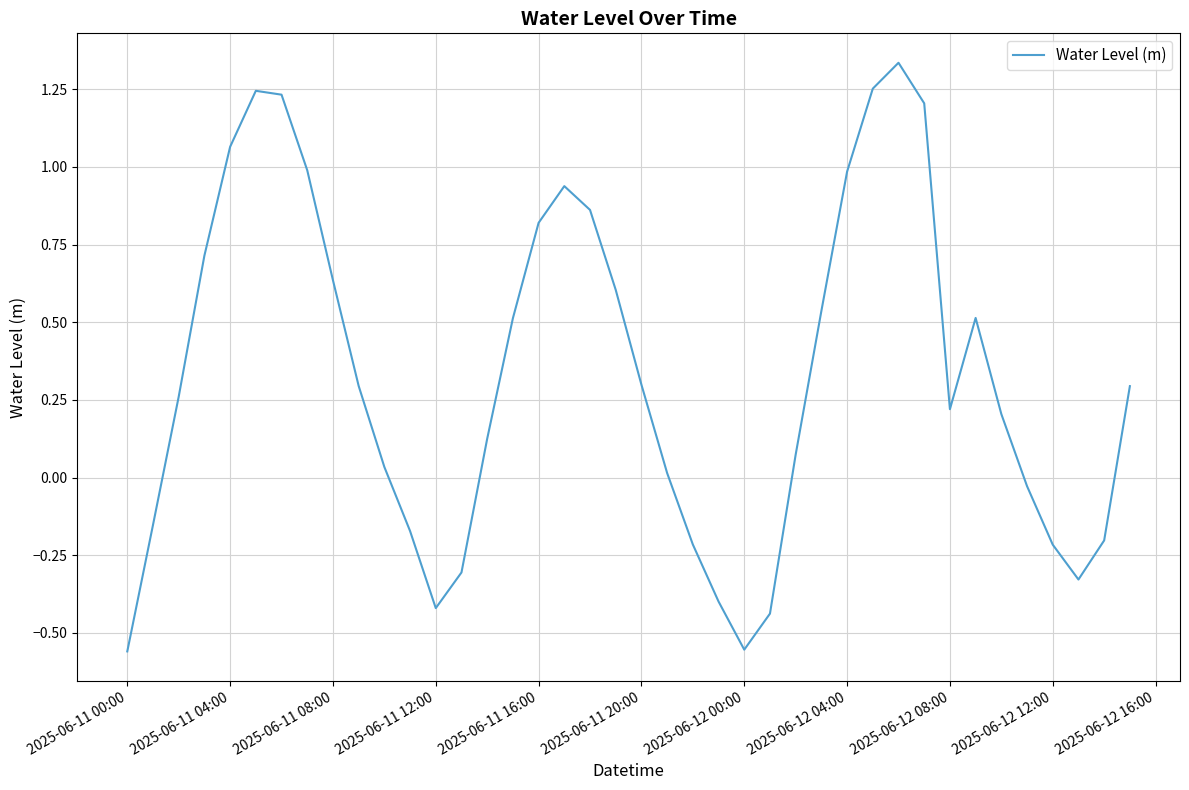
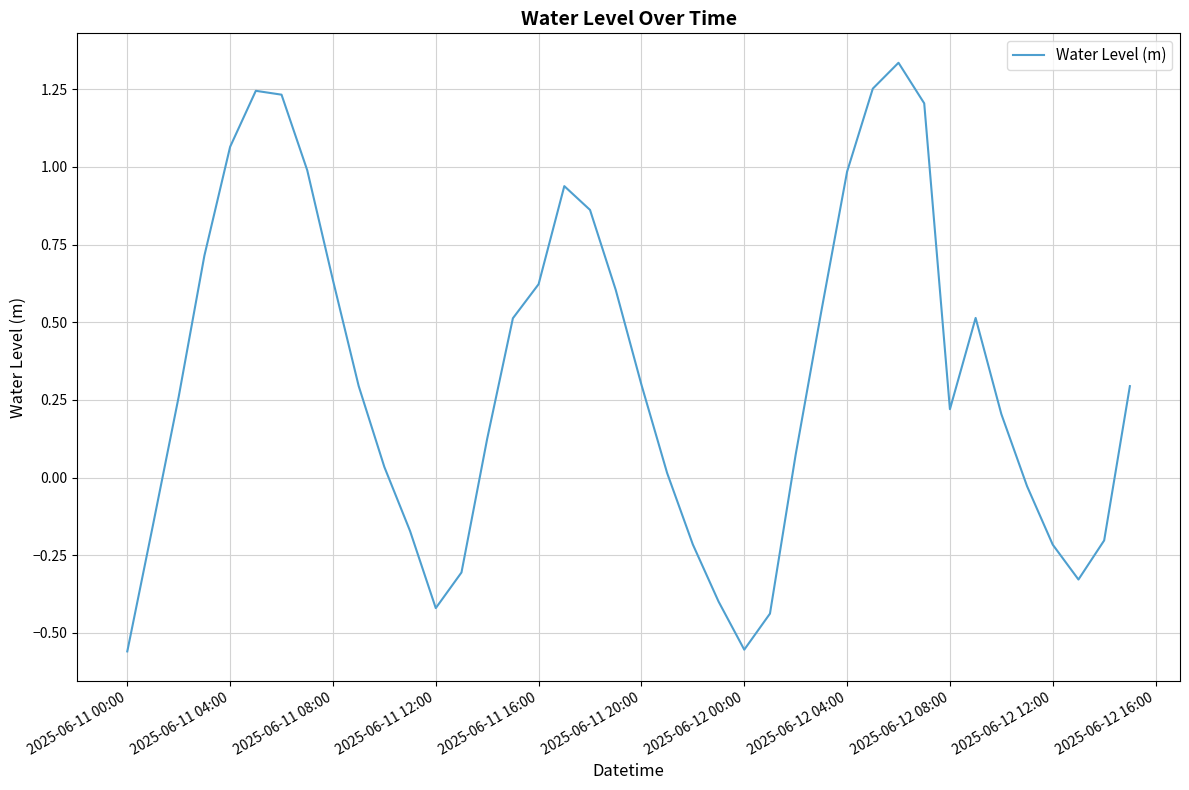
  {
    "2025-06-11 00:00": -0.56,
    "2025-06-11 04:00": 1.06,
    "2025-06-11 08:00": 0.64,
    "2025-06-11 12:00": -0.42,
-   "2025-06-11 16:00": 0.82,
+   "2025-06-11 16:00": 0.62,
    "2025-06-11 20:00": 0.30,
    "2025-06-12 00:00": -0.55,
    "2025-06-12 04:00": 0.98,
    "2025-06-12 08:00": 0.22,
    "2025-06-12 12:00": -0.22
  }
